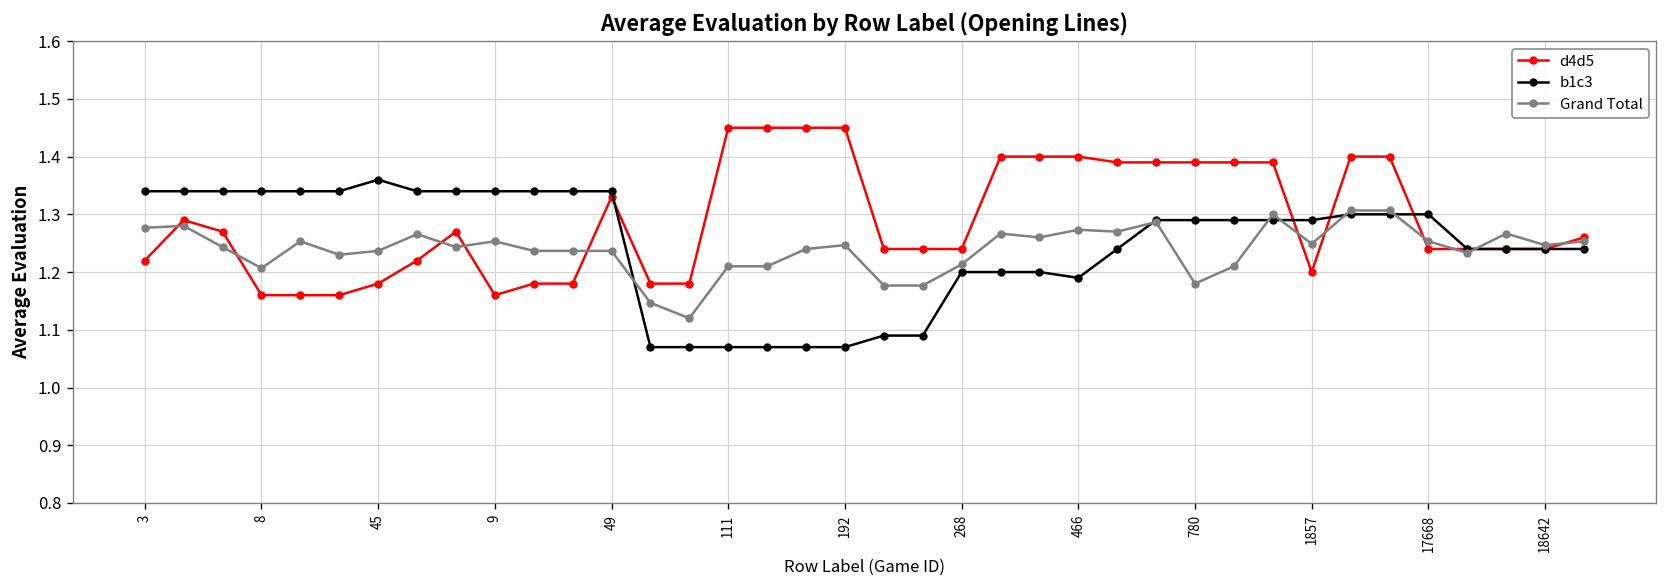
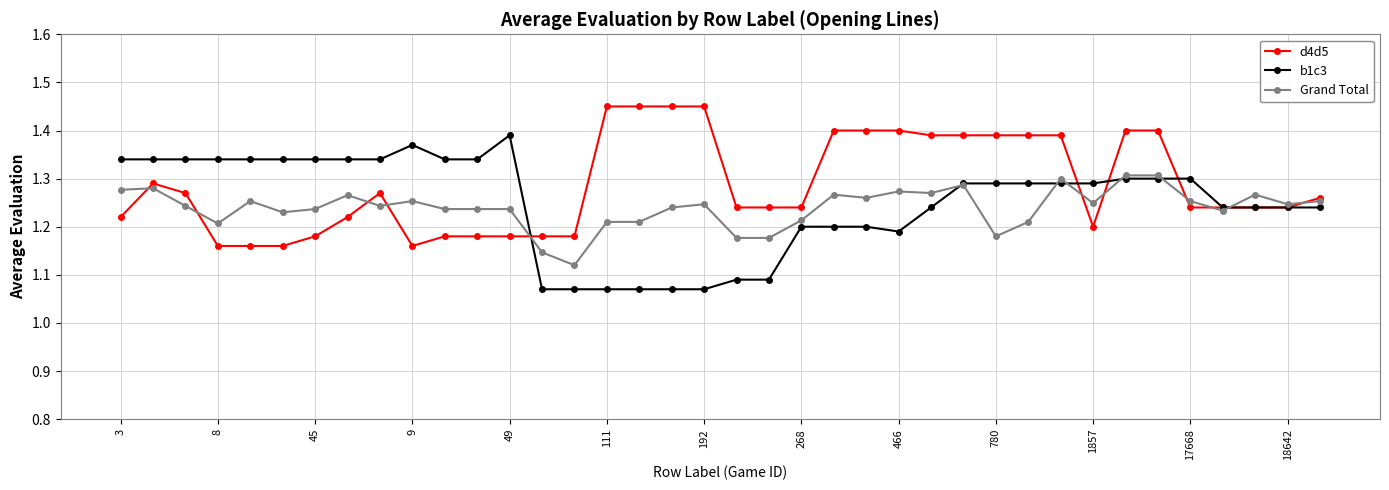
  {
    "d4d5": {
      "3": 1.22,
      "8": 1.16,
      "45": 1.18,
      "9": 1.16,
-     "49": 1.33,
+     "49": 1.18,
      "111": 1.45,
      "192": 1.45,
      "268": 1.24,
      "466": 1.40,
      "780": 1.39,
      "1857": 1.20,
      "17668": 1.24
    },
    "b1c3": {
      "3": 1.34,
      "8": 1.34,
-     "45": 1.36,
-     "9": 1.34,
-     "49": 1.34,
+     "45": 1.34,
+     "9": 1.37,
+     "49": 1.39,
      "111": 1.07,
      "192": 1.07,
      "268": 1.20,
      "466": 1.19,
      "780": 1.29,
      "1857": 1.29,
      "17668": 1.30
    },
    "Grand Total": {
      "3": 1.28,
      "8": 1.21,
      "45": 1.24,
      "9": 1.25,
      "49": 1.24,
      "111": 1.21,
      "192": 1.25,
      "268": 1.21,
      "466": 1.27,
      "780": 1.18,
      "1857": 1.25,
      "17668": 1.25,
      "18642": 1.25
    }
  }
